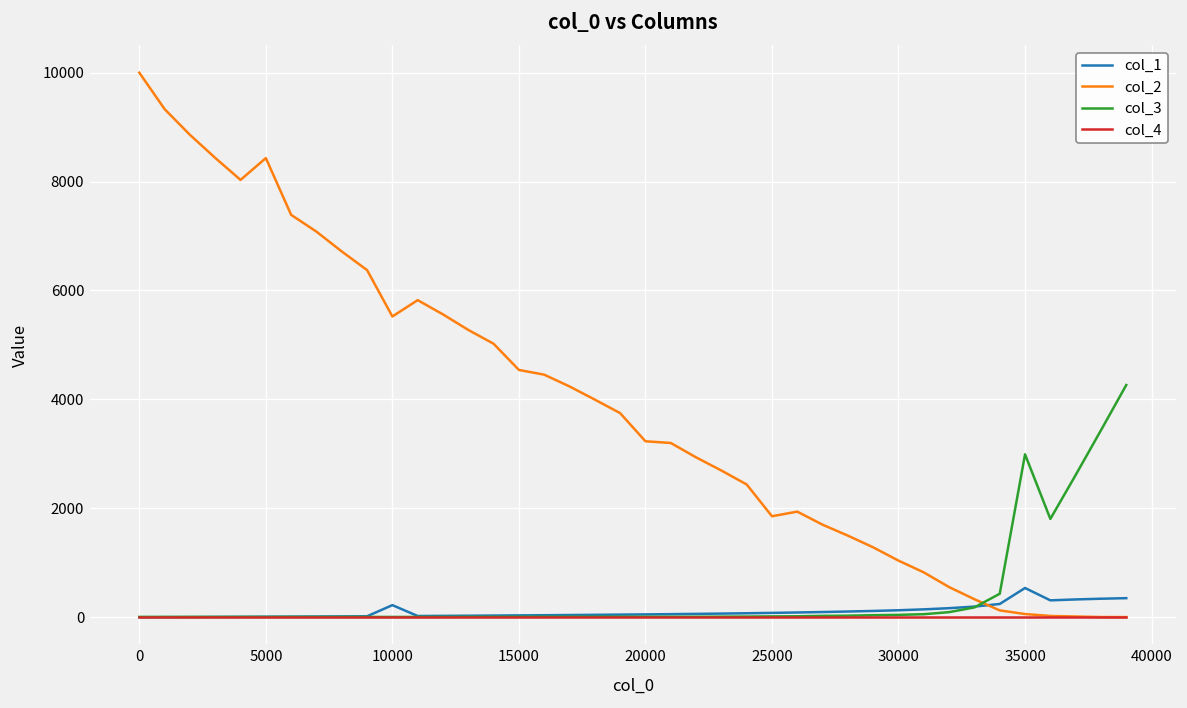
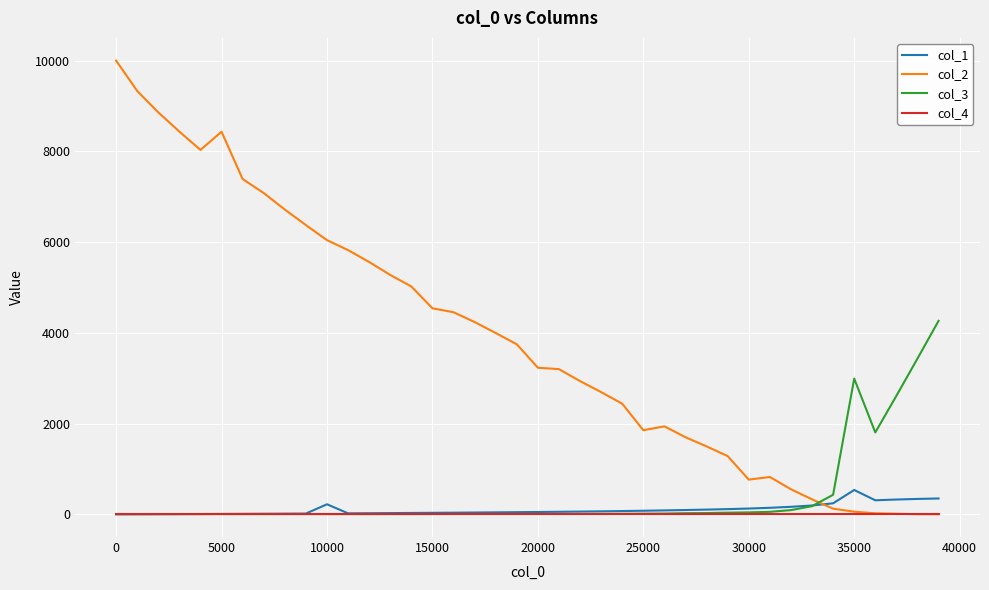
  {
    "col_1": {
      "10000": 200,
      "25000": 100,
      "30000": 100,
      "35000": 500
    },
    "col_2": {
      "0": 10000,
      "5000": 8400,
-     "10000": 5500,
+     "10000": 6000,
      "15000": 4500,
      "20000": 3200,
      "25000": 1900,
-     "30000": 1000,
+     "30000": 800,
      "35000": 100
    },
    "col_3": {
      "35000": 3000
    },
    "col_4": {
      "35000": 0
    }
  }
